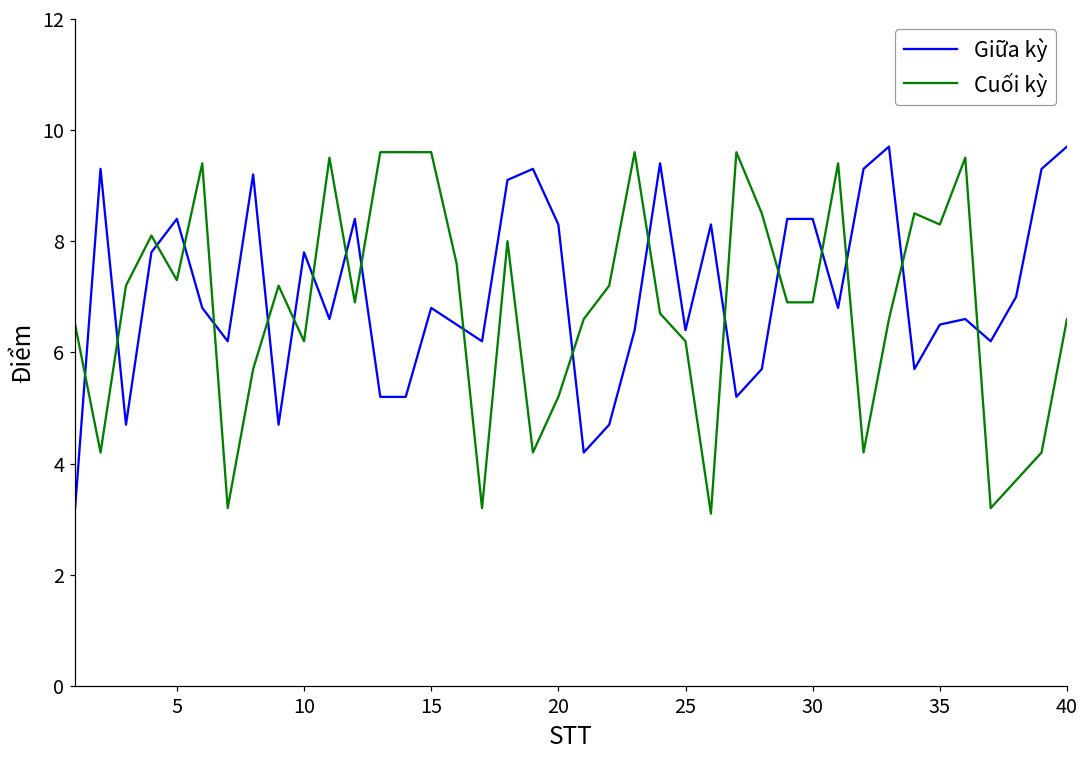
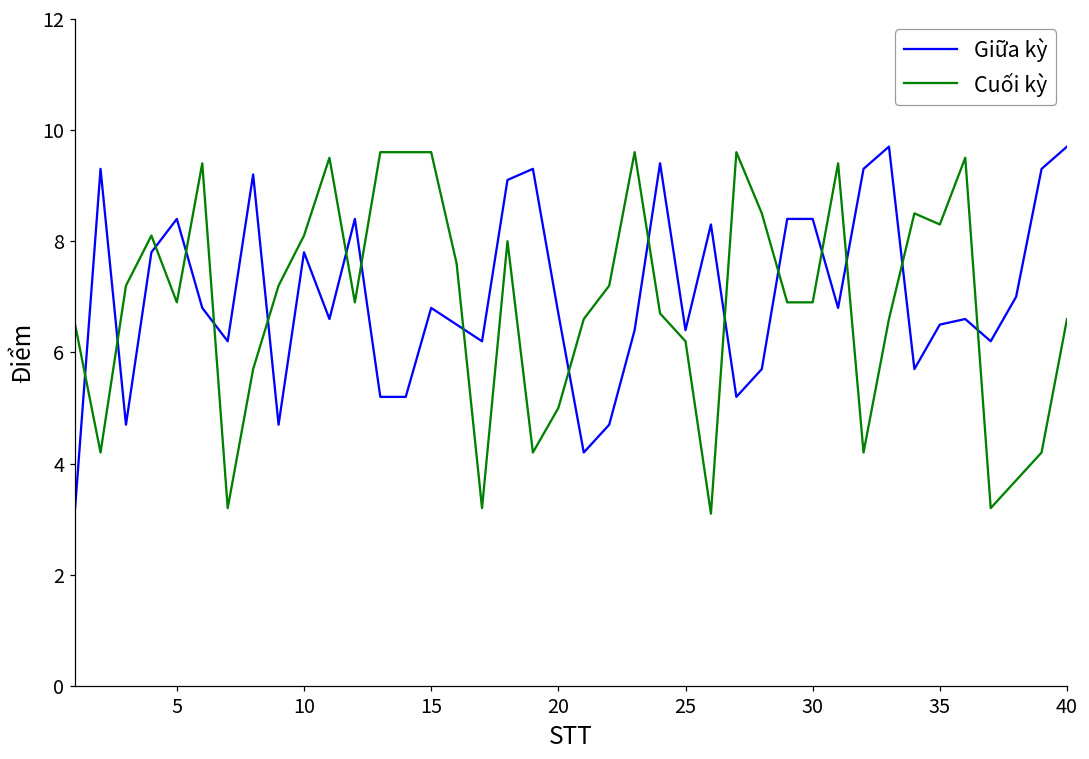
  {
    "Giữa kỳ": {
      "5": 8.4,
      "10": 7.8,
      "15": 6.8,
-     "20": 8.3,
+     "20": 6.7,
      "25": 6.4,
      "30": 8.4,
      "35": 6.5,
      "40": 9.7
    },
    "Cuối kỳ": {
-     "5": 7.3,
-     "10": 6.2,
+     "5": 6.9,
+     "10": 8.1,
      "15": 9.6,
-     "20": 5.2,
+     "20": 5.0,
      "25": 6.2,
      "30": 6.9,
      "35": 8.3,
      "40": 6.6
    }
  }
